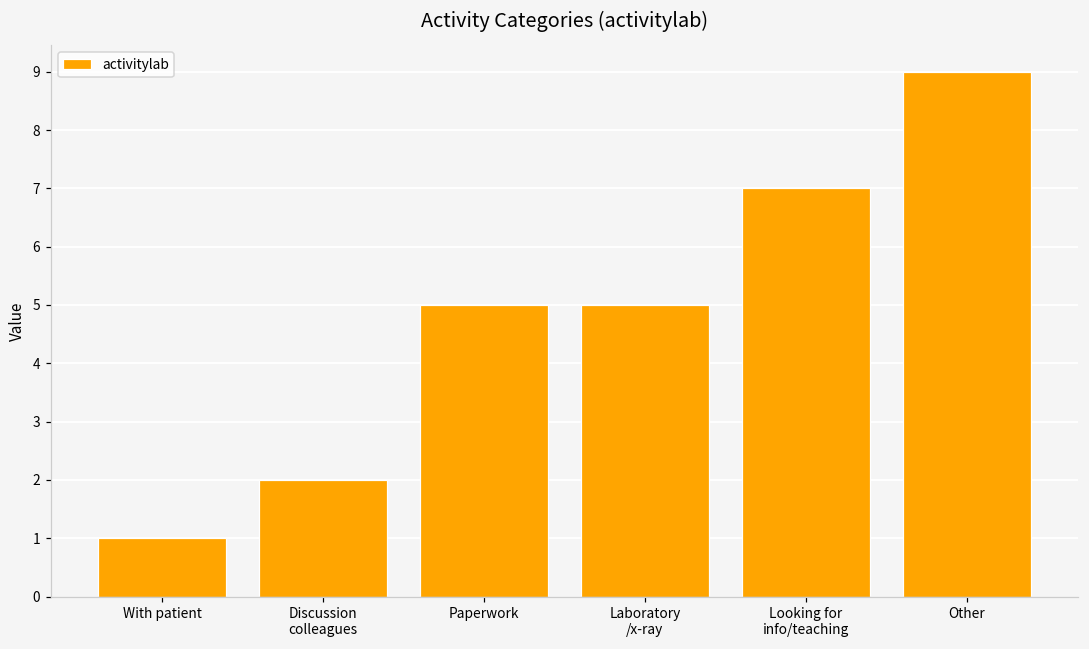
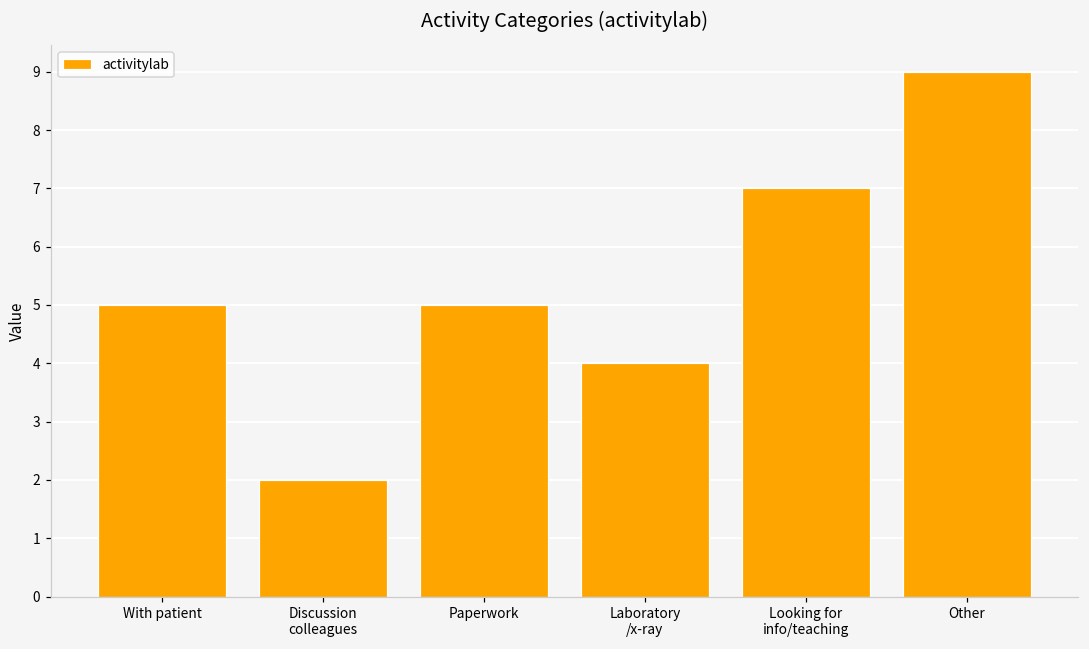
  {
-   "With patient": 1,
+   "With patient": 5,
    "Discussion colleagues": 2,
    "Paperwork": 5,
-   "Laboratory /x-ray": 5,
+   "Laboratory /x-ray": 4,
    "Looking for info/teaching": 7,
    "Other": 9
  }
